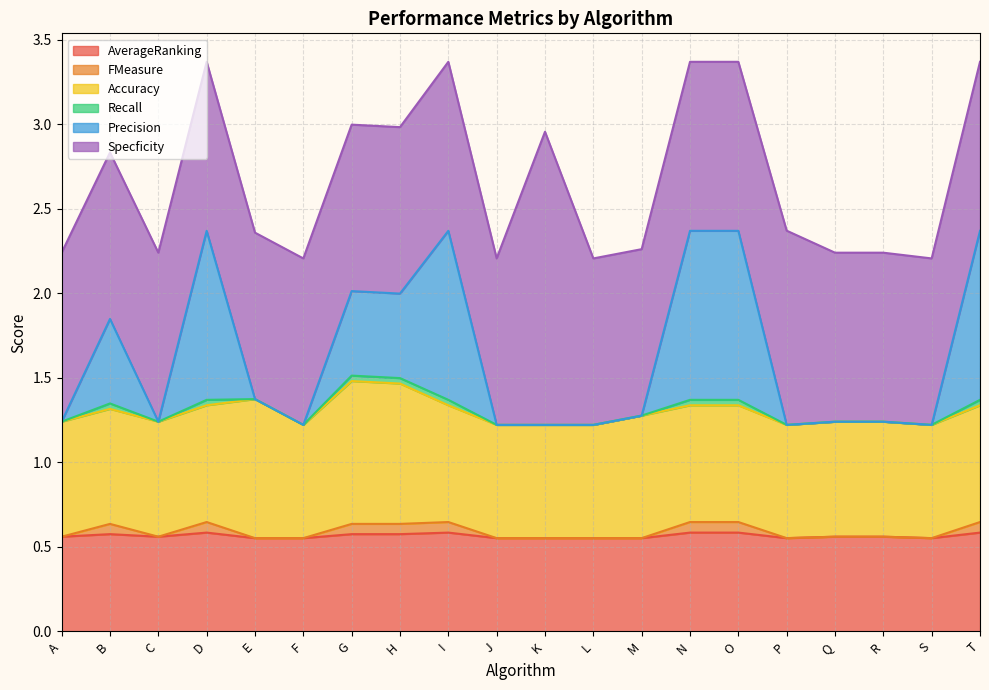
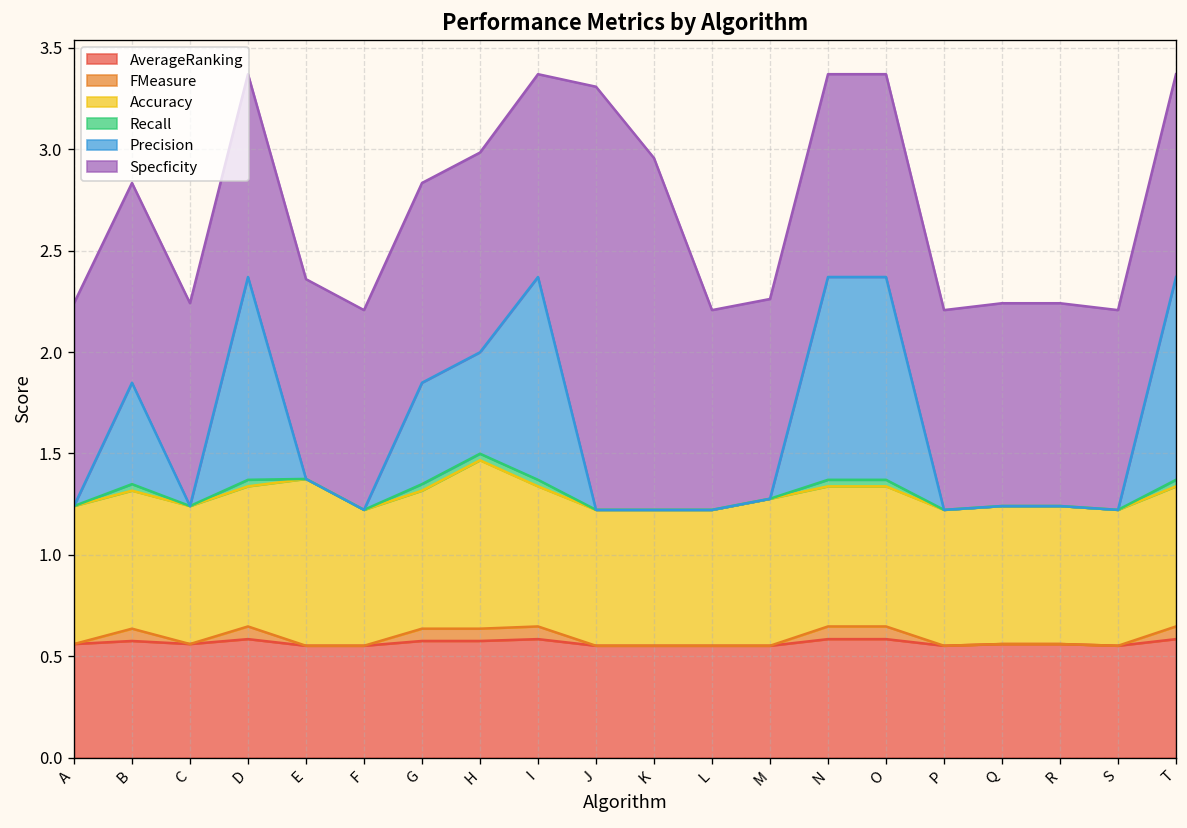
  {
    "Accuracy": {
      "B": 0.68,
      "D": 0.69,
-     "G": 0.85,
+     "G": 0.68,
      "H": 0.83,
      "I": 0.69,
      "N": 0.69,
      "O": 0.69,
      "T": 0.69
    },
    "Recall": {
      "B": 0.03,
      "D": 0.03,
      "G": 0.03,
      "H": 0.03,
      "I": 0.03,
      "N": 0.03,
      "O": 0.03,
      "T": 0.03
    },
    "Precision": {
      "B": 0.50,
      "D": 1.00,
      "G": 0.50,
      "H": 0.50,
      "I": 1.00,
      "N": 1.00,
      "O": 1.00,
      "T": 1.00
    },
    "Specficity": {
      "A": 1.00,
      "C": 1.00,
      "E": 0.98,
      "F": 0.98,
      "G": 0.98,
      "H": 0.98,
      "I": 1.00,
-     "J": 0.98,
+     "J": 2.09,
      "K": 1.73,
      "L": 0.98,
      "M": 0.98,
      "N": 1.00,
      "O": 1.00,
-     "P": 1.15,
+     "P": 0.98,
      "Q": 1.00,
      "R": 1.00,
      "S": 0.98,
      "T": 1.00
    }
  }
